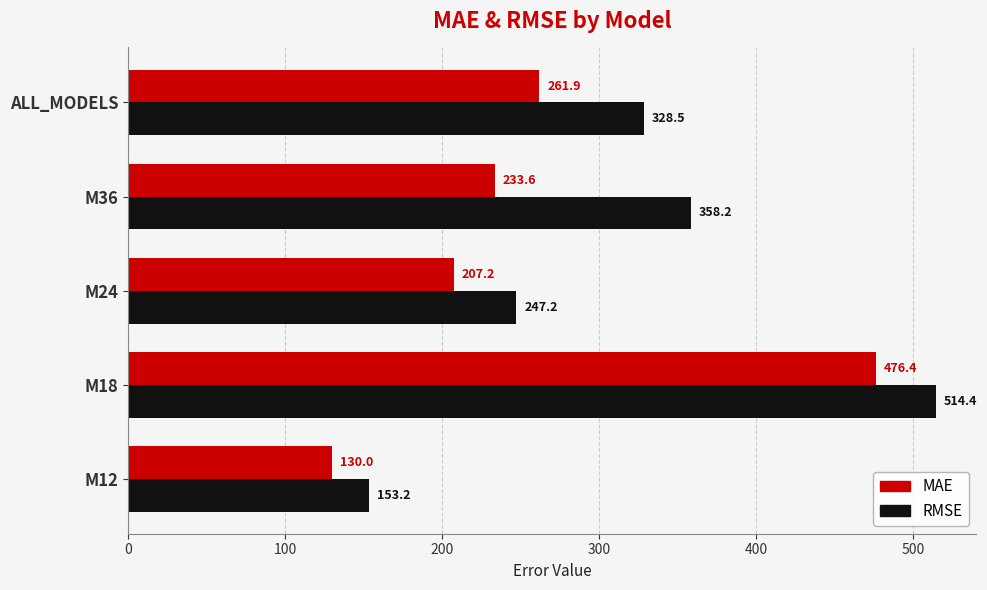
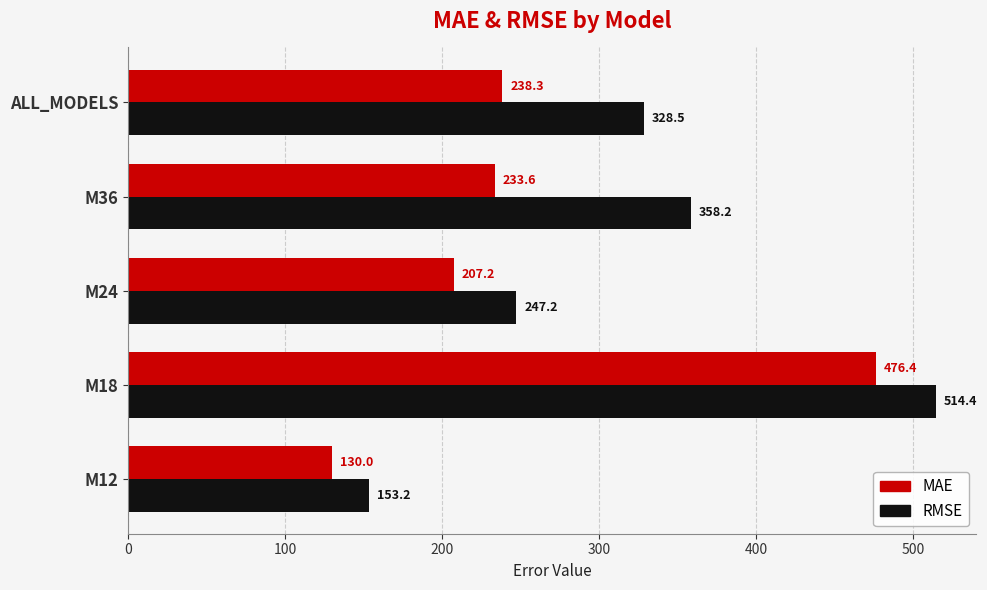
  {
    "MAE": {
-     "ALL_MODELS": 261.9,
+     "ALL_MODELS": 238.3,
      "M36": 233.6,
      "M24": 207.2,
      "M18": 476.4,
      "M12": 130.0
    },
    "RMSE": {
      "ALL_MODELS": 328.5,
      "M36": 358.2,
      "M24": 247.2,
      "M18": 514.4,
      "M12": 153.2
    }
  }
